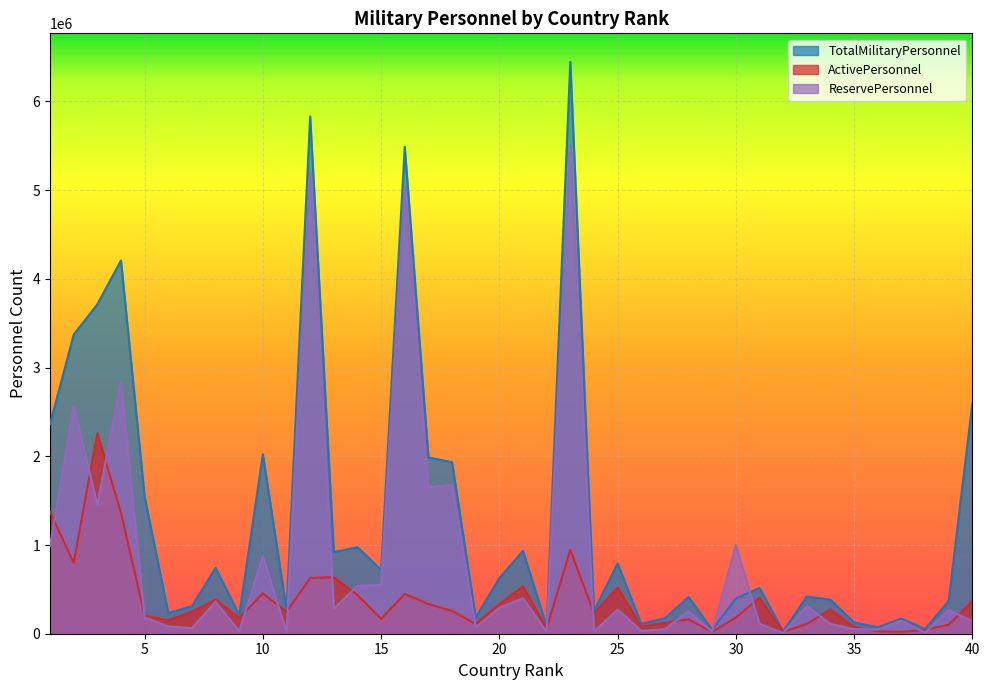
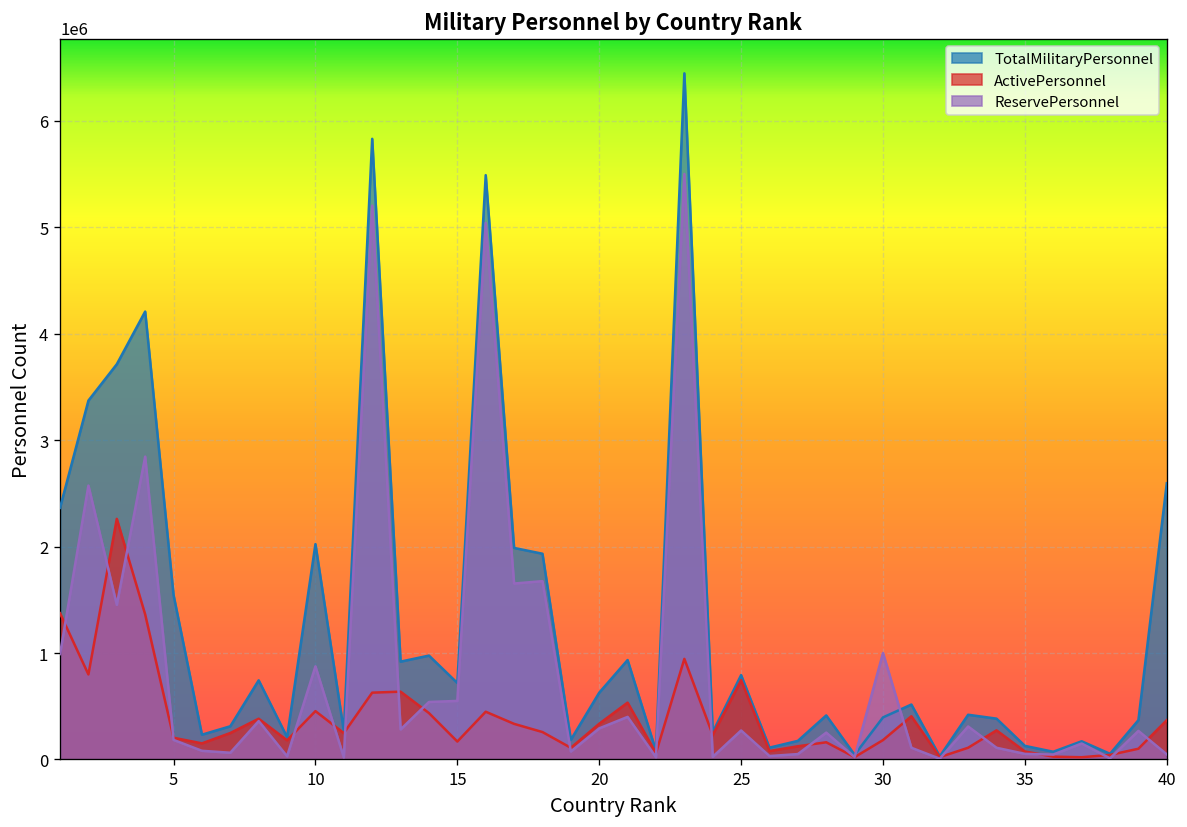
  {
    "TotalMilitaryPersonnel": {
      "5": 1500000,
      "10": 2000000,
      "15": 700000,
      "20": 600000,
      "25": 800000,
      "30": 400000,
      "35": 100000,
      "40": 2600000
    },
    "ActivePersonnel": {
      "10": 500000,
      "15": 200000,
      "20": 300000,
-     "25": 500000,
+     "25": 700000,
      "30": 200000,
      "40": 400000
    },
    "ReservePersonnel": {
      "10": 900000,
      "15": 600000,
      "20": 300000,
      "25": 300000,
      "30": 1000000,
-     "40": 100000
+     "40": 0
    }
  }
